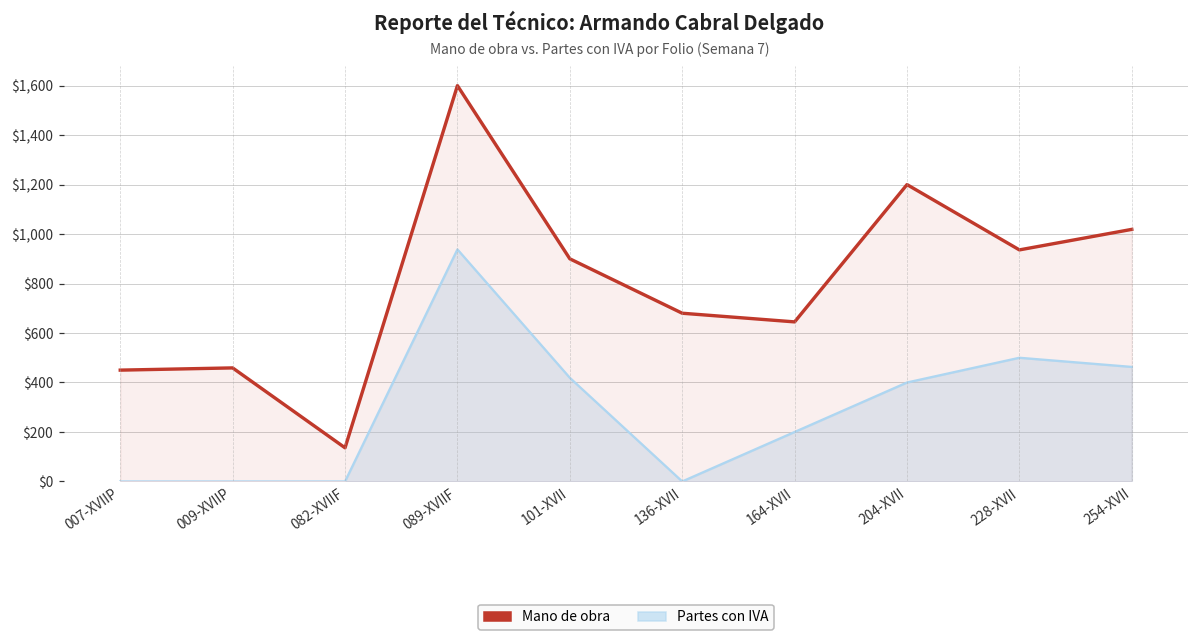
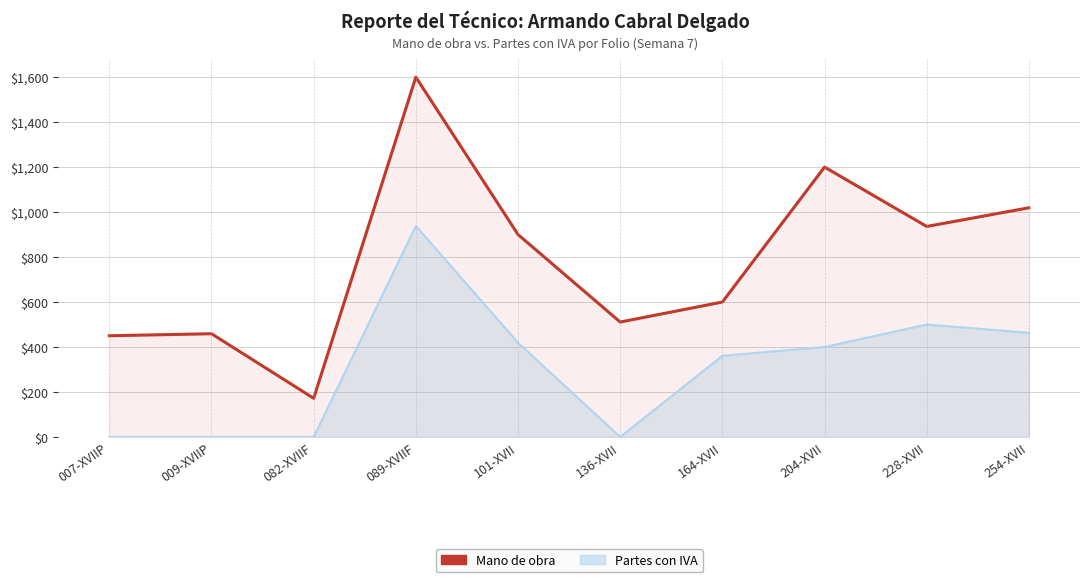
  {
    "Partes con IVA": {
      "007-XVIIP": "$0",
      "009-XVIIP": "$0",
      "082-XVIIF": "$0",
      "089-XVIIF": "$940",
      "101-XVII": "$420",
      "136-XVII": "$0",
-     "164-XVII": "$200",
+     "164-XVII": "$360",
      "204-XVII": "$400",
      "228-XVII": "$500",
      "254-XVII": "$460"
    },
    "Mano de obra": {
      "007-XVIIP": "$450",
      "009-XVIIP": "$460",
-     "082-XVIIF": "$140",
+     "082-XVIIF": "$170",
      "089-XVIIF": "$1,600",
      "101-XVII": "$900",
-     "136-XVII": "$680",
-     "164-XVII": "$650",
+     "136-XVII": "$510",
+     "164-XVII": "$600",
      "204-XVII": "$1,200",
      "228-XVII": "$940",
      "254-XVII": "$1,020"
    }
  }
